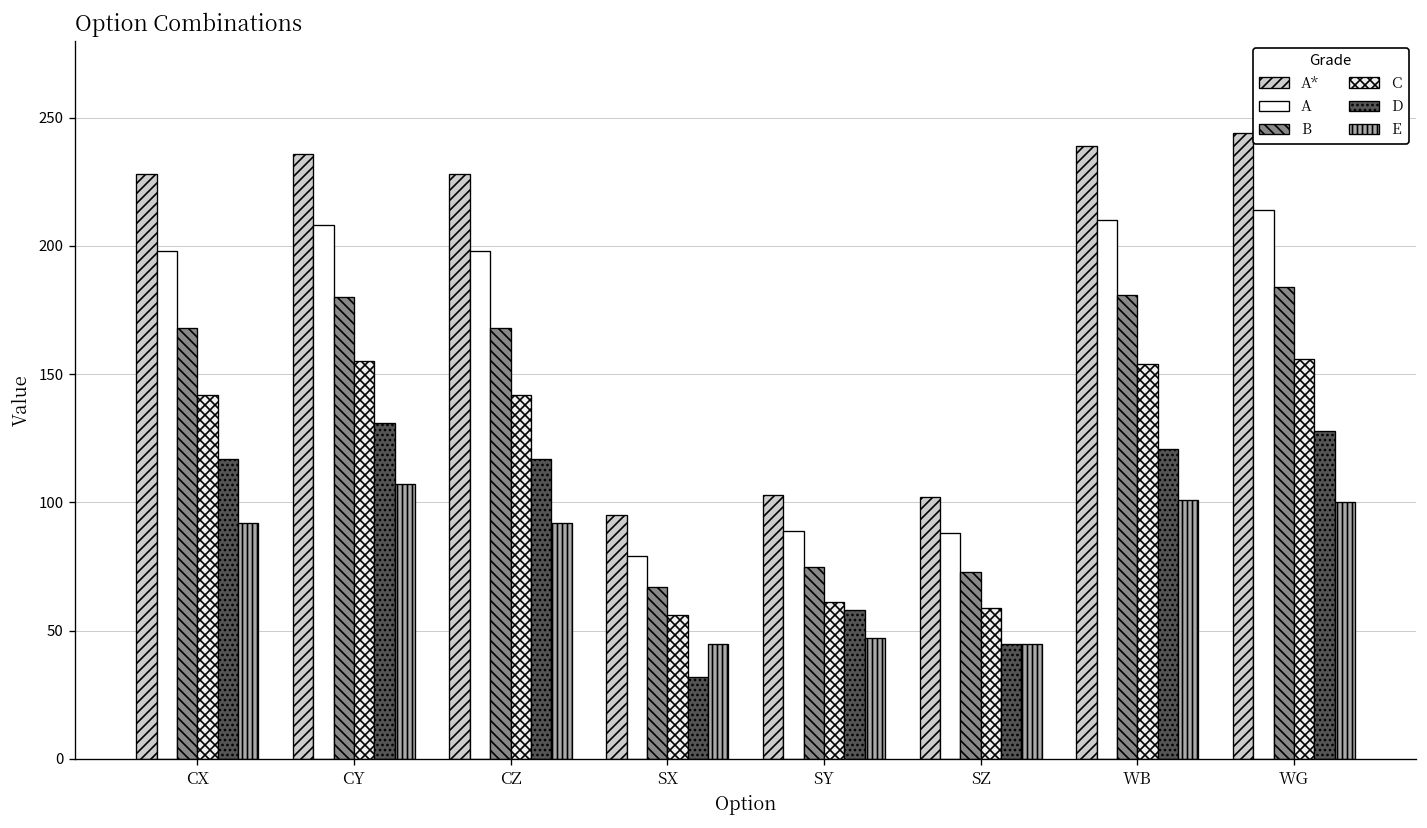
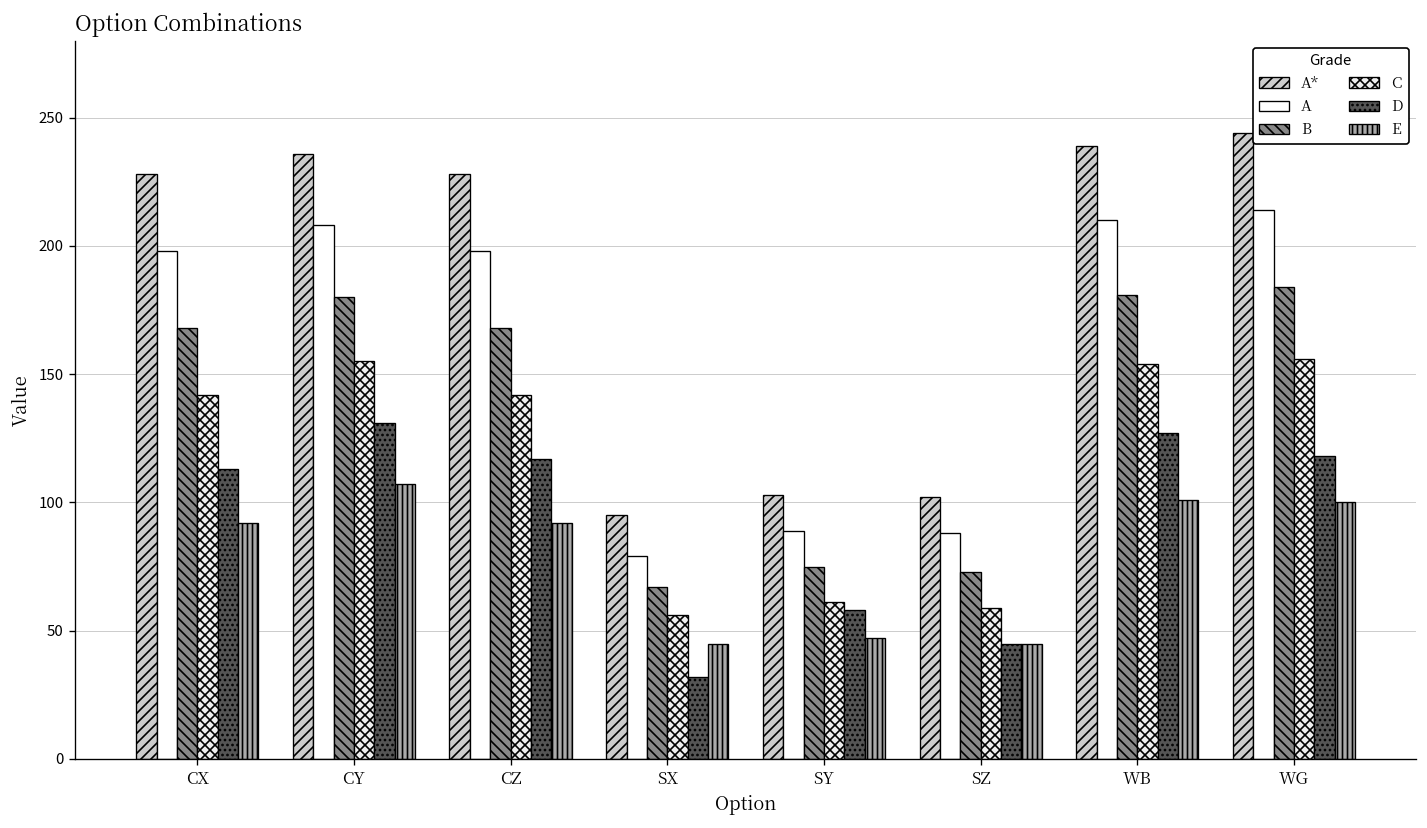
  {
    "D": {
-     "CX": 117,
+     "CX": 113,
      "CY": 131,
      "CZ": 117,
      "SX": 32,
      "SY": 58,
      "SZ": 45,
-     "WB": 121,
-     "WG": 128
+     "WB": 127,
+     "WG": 118
    }
  }
